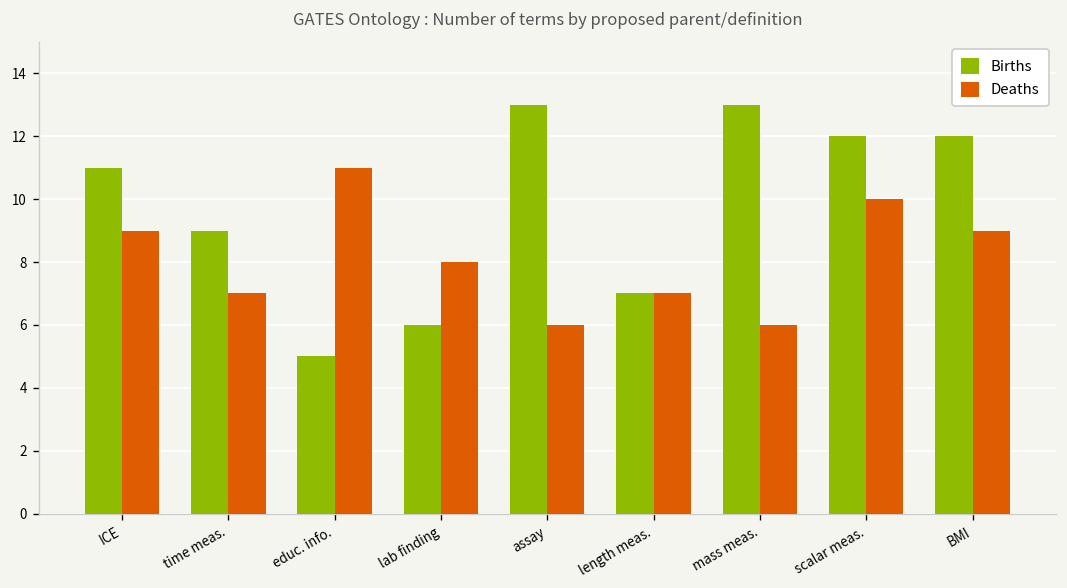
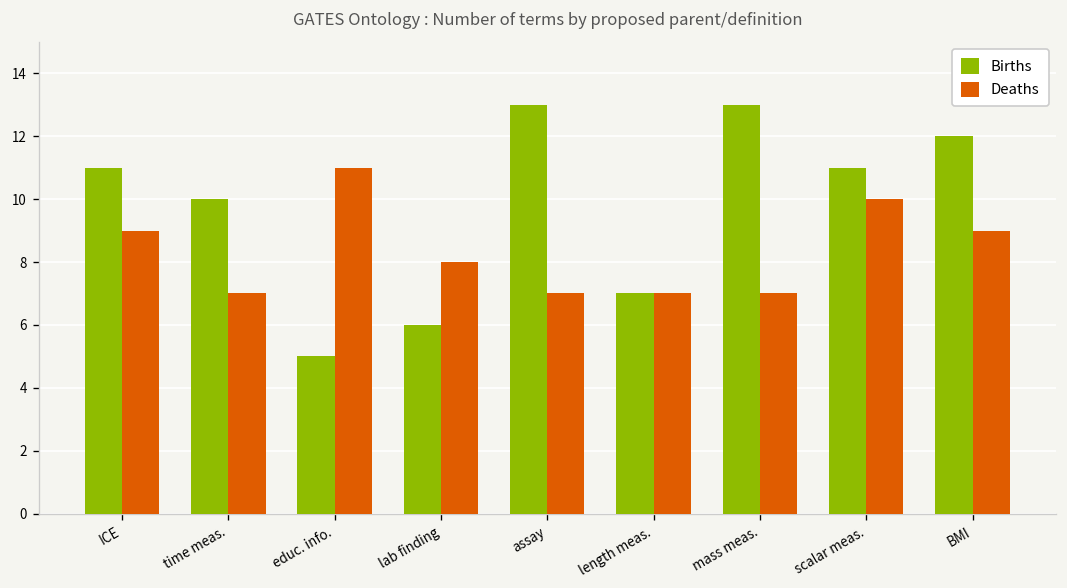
  {
    "Births": {
      "ICE": 11,
-     "time meas.": 9,
+     "time meas.": 10,
      "educ. info.": 5,
      "lab finding": 6,
      "assay": 13,
      "length meas.": 7,
      "mass meas.": 13,
-     "scalar meas.": 12,
+     "scalar meas.": 11,
      "BMI": 12
    },
    "Deaths": {
      "ICE": 9,
      "time meas.": 7,
      "educ. info.": 11,
      "lab finding": 8,
-     "assay": 6,
+     "assay": 7,
      "length meas.": 7,
-     "mass meas.": 6,
+     "mass meas.": 7,
      "scalar meas.": 10,
      "BMI": 9
    }
  }
